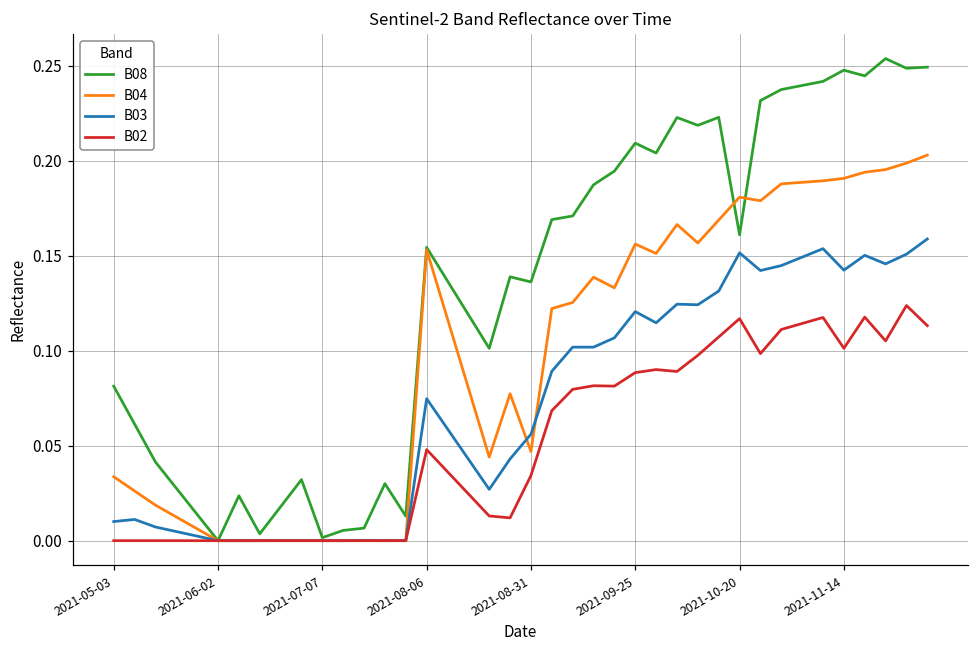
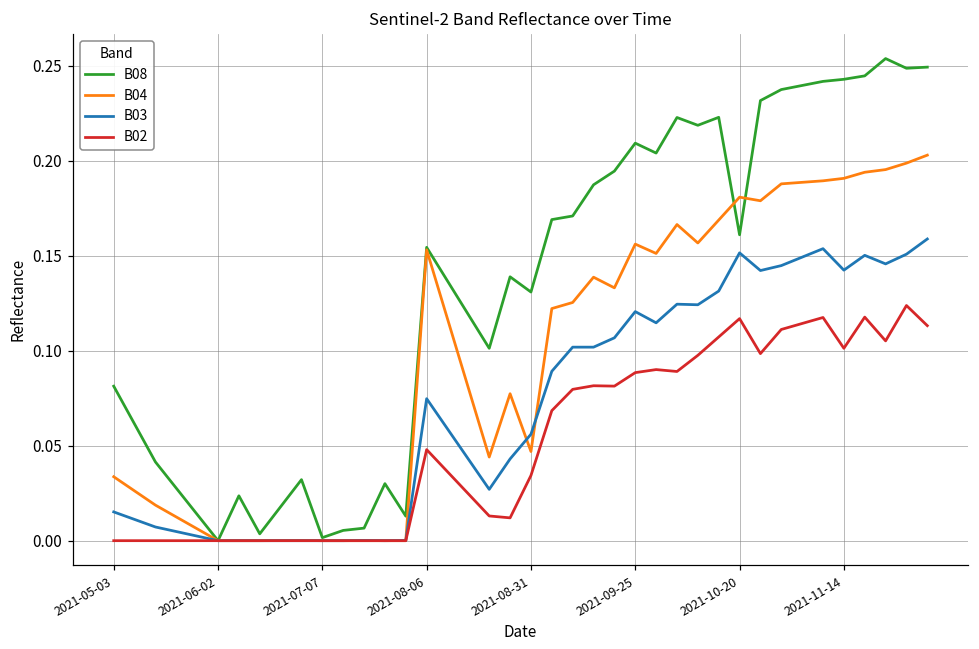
  {
    "B08": {
      "2021-05-03": 0.081,
      "2021-07-07": 0.002,
-     "2021-08-31": 0.136,
+     "2021-08-31": 0.131,
      "2021-09-25": 0.209,
      "2021-10-20": 0.161,
-     "2021-11-14": 0.248
+     "2021-11-14": 0.243
    },
    "B04": {
      "2021-05-03": 0.034,
      "2021-08-31": 0.047,
      "2021-09-25": 0.156,
      "2021-10-20": 0.181,
      "2021-11-14": 0.191
    },
    "B03": {
-     "2021-05-03": 0.010,
+     "2021-05-03": 0.015,
      "2021-08-06": 0.075,
      "2021-08-31": 0.056,
      "2021-09-25": 0.121,
      "2021-10-20": 0.152,
      "2021-11-14": 0.142
    },
    "B02": {
      "2021-05-03": 0.000,
      "2021-08-06": 0.048,
      "2021-08-31": 0.034,
      "2021-09-25": 0.089,
      "2021-10-20": 0.117,
      "2021-11-14": 0.101
    }
  }
